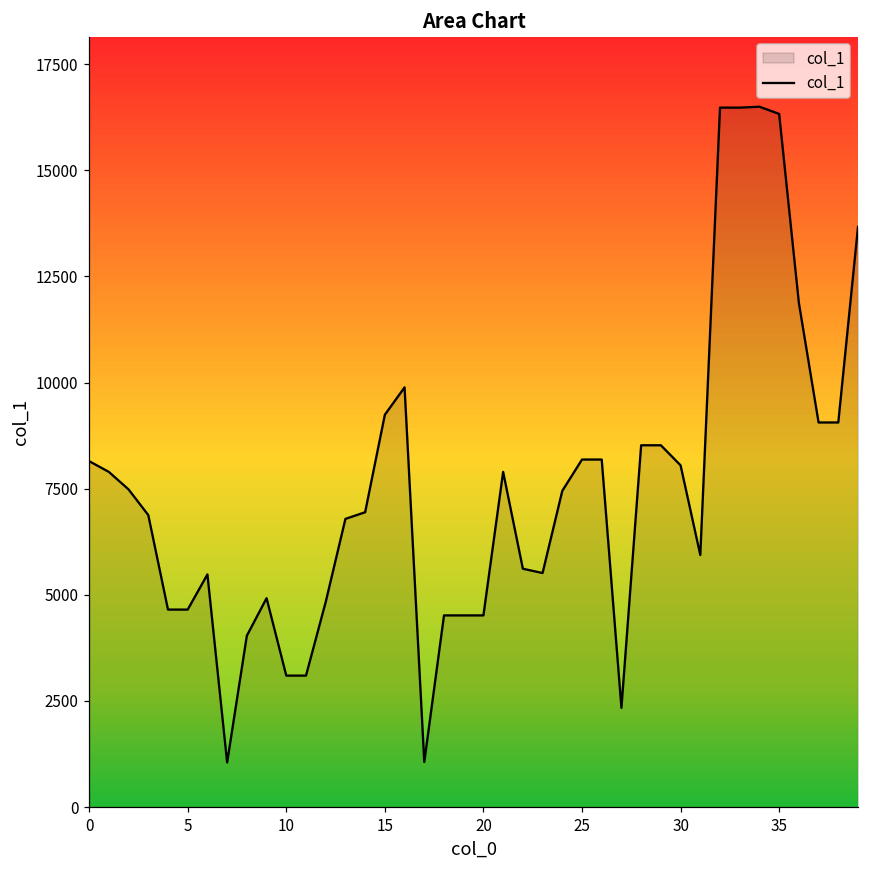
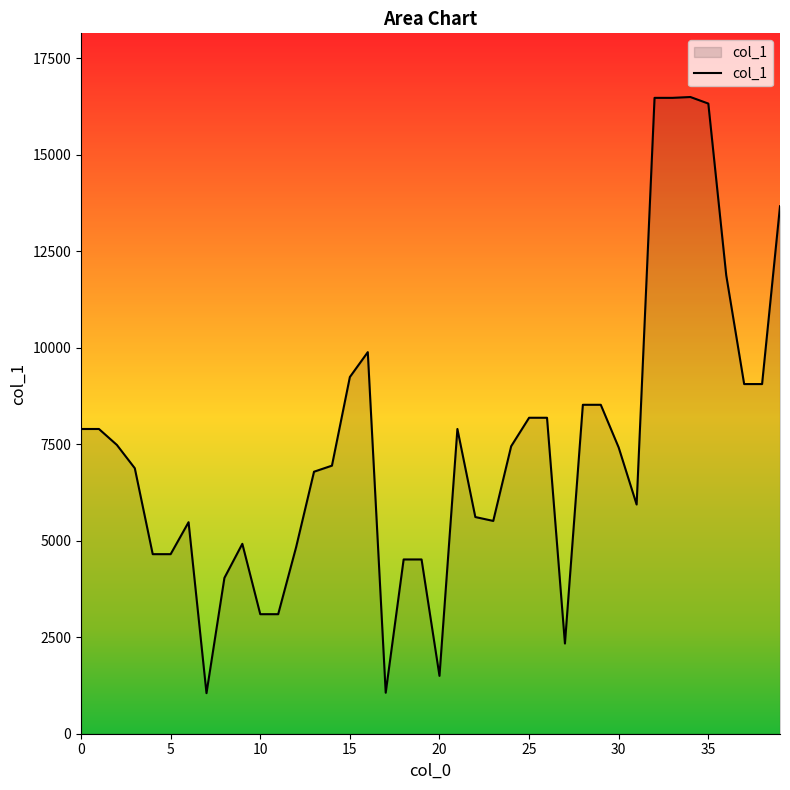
  {
-   "0": 8100,
+   "0": 7900,
    "5": 4700,
    "10": 3100,
    "15": 9200,
-   "20": 4500,
+   "20": 1500,
    "25": 8200,
-   "30": 8100,
+   "30": 7400,
    "35": 16300
  }
